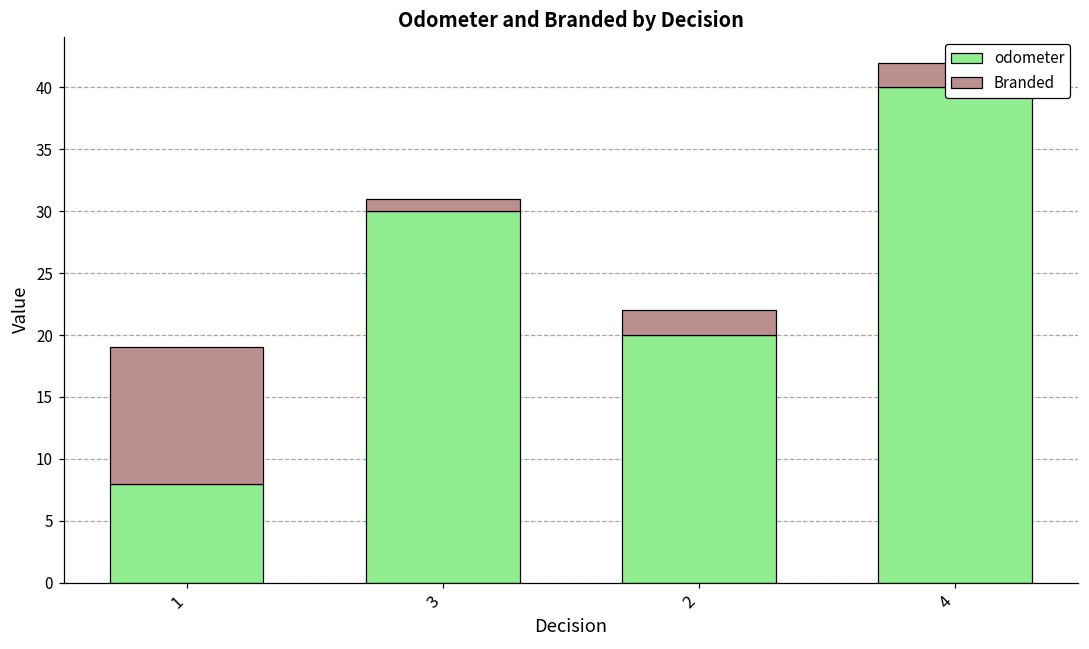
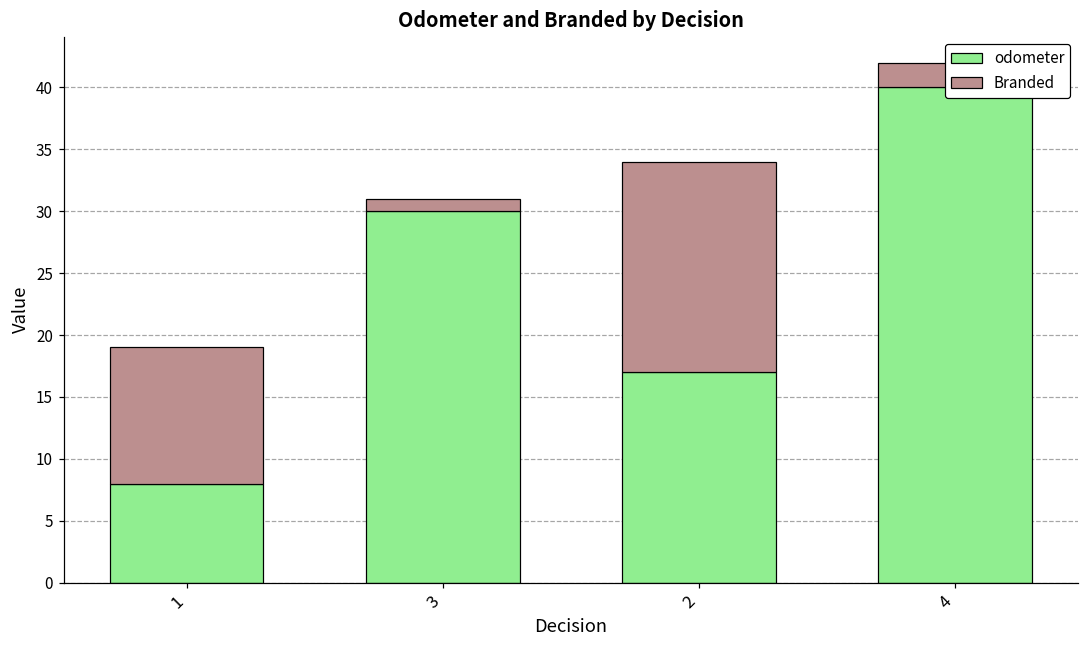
  {
    "odometer": {
      "1": 8,
      "3": 30,
-     "2": 20
+     "2": 17
    },
    "Branded": {
      "1": 11,
      "3": 1,
-     "2": 2
+     "2": 17
    }
  }
